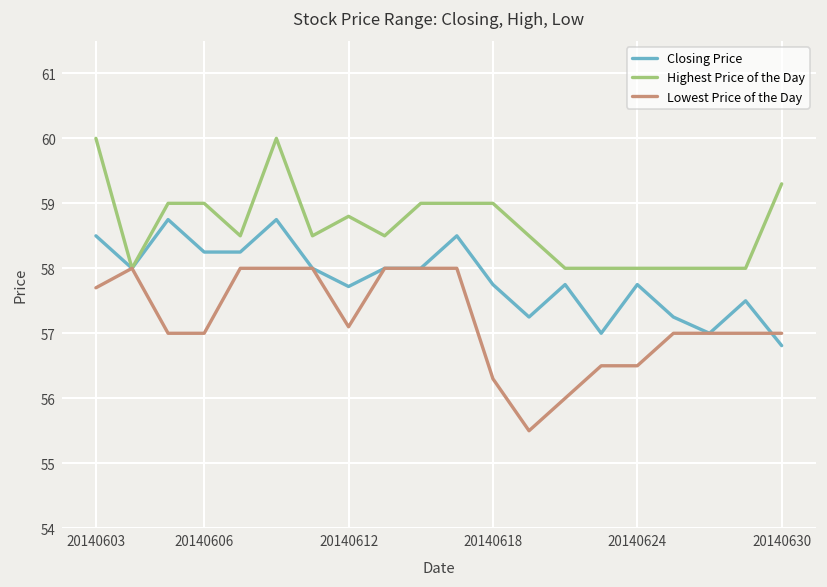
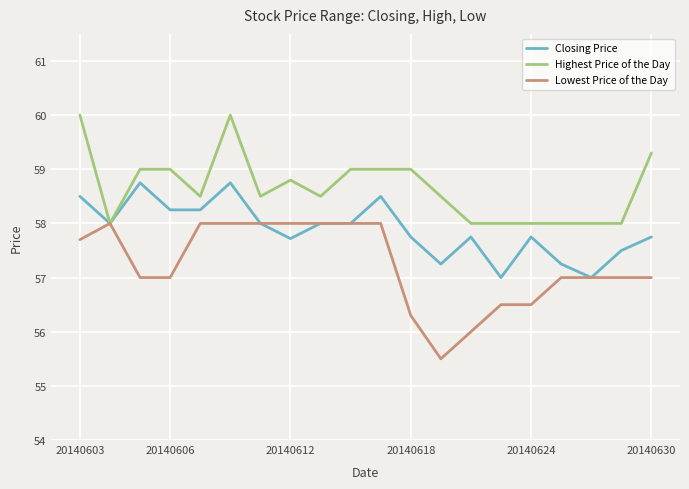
  {
    "Closing Price": {
      "20140603": 58.5,
      "20140606": 58.3,
      "20140612": 57.7,
      "20140618": 57.8,
      "20140624": 57.8,
-     "20140630": 56.8
+     "20140630": 57.8
    },
    "Highest Price of the Day": {
      "20140603": 60.0,
      "20140606": 59.0,
      "20140612": 58.8,
      "20140618": 59.0,
      "20140624": 58.0,
      "20140630": 59.3
    },
    "Lowest Price of the Day": {
      "20140603": 57.7,
      "20140606": 57.0,
-     "20140612": 57.1,
+     "20140612": 58.0,
      "20140618": 56.3,
      "20140624": 56.5,
      "20140630": 57.0
    }
  }
